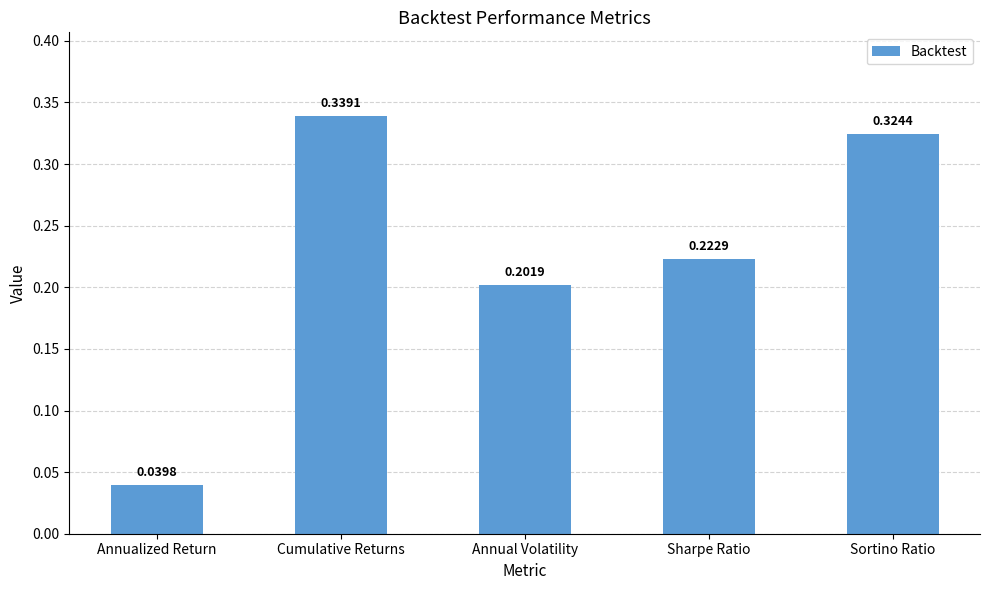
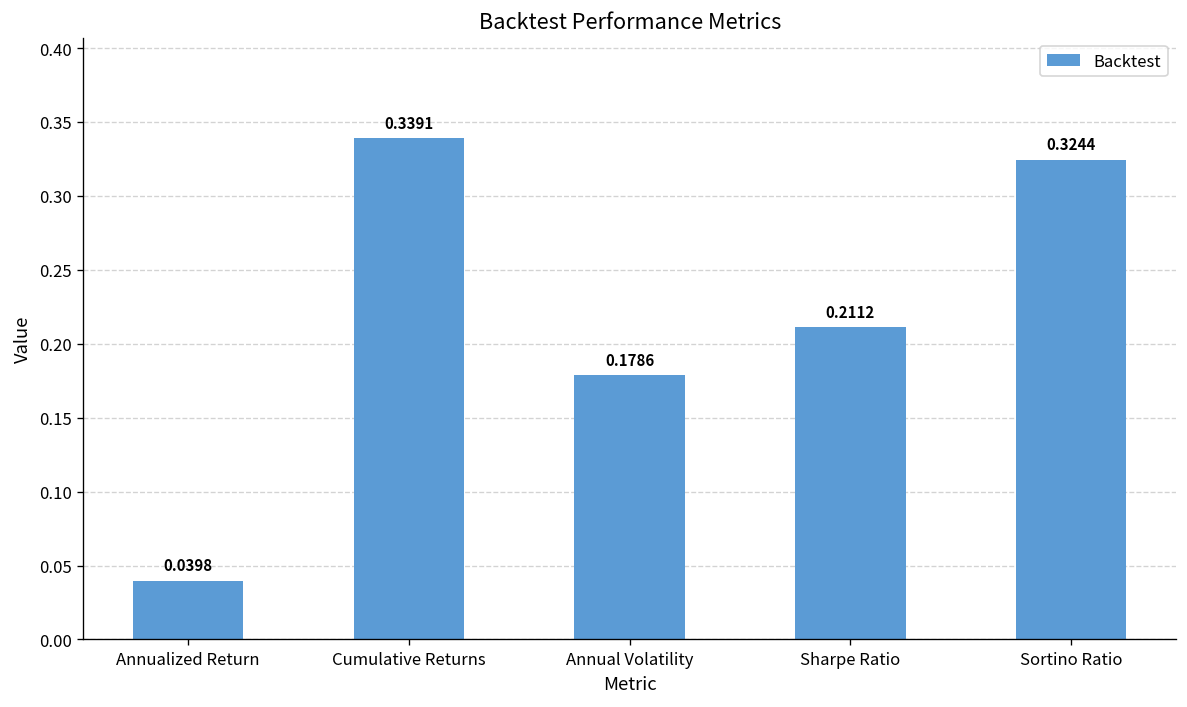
  {
    "Annualized Return": 0.0398,
    "Cumulative Returns": 0.3391,
-   "Annual Volatility": 0.2019,
-   "Sharpe Ratio": 0.2229,
+   "Annual Volatility": 0.1786,
+   "Sharpe Ratio": 0.2112,
    "Sortino Ratio": 0.3244
  }
